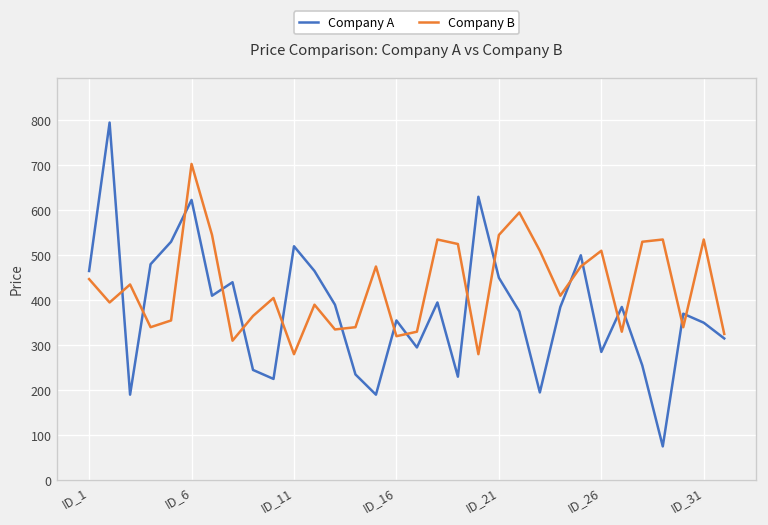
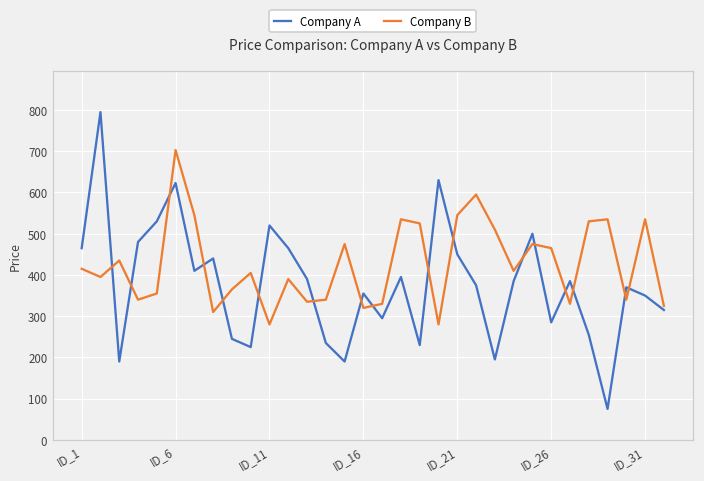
  {
    "Company A": {
      "ID_1": 470,
      "ID_6": 620,
      "ID_11": 520,
      "ID_16": 360,
      "ID_21": 450,
      "ID_26": 290,
      "ID_31": 350
    },
    "Company B": {
-     "ID_1": 450,
+     "ID_1": 420,
      "ID_6": 700,
      "ID_11": 280,
      "ID_16": 320,
      "ID_21": 550,
-     "ID_26": 510,
+     "ID_26": 470,
      "ID_31": 540
    }
  }
